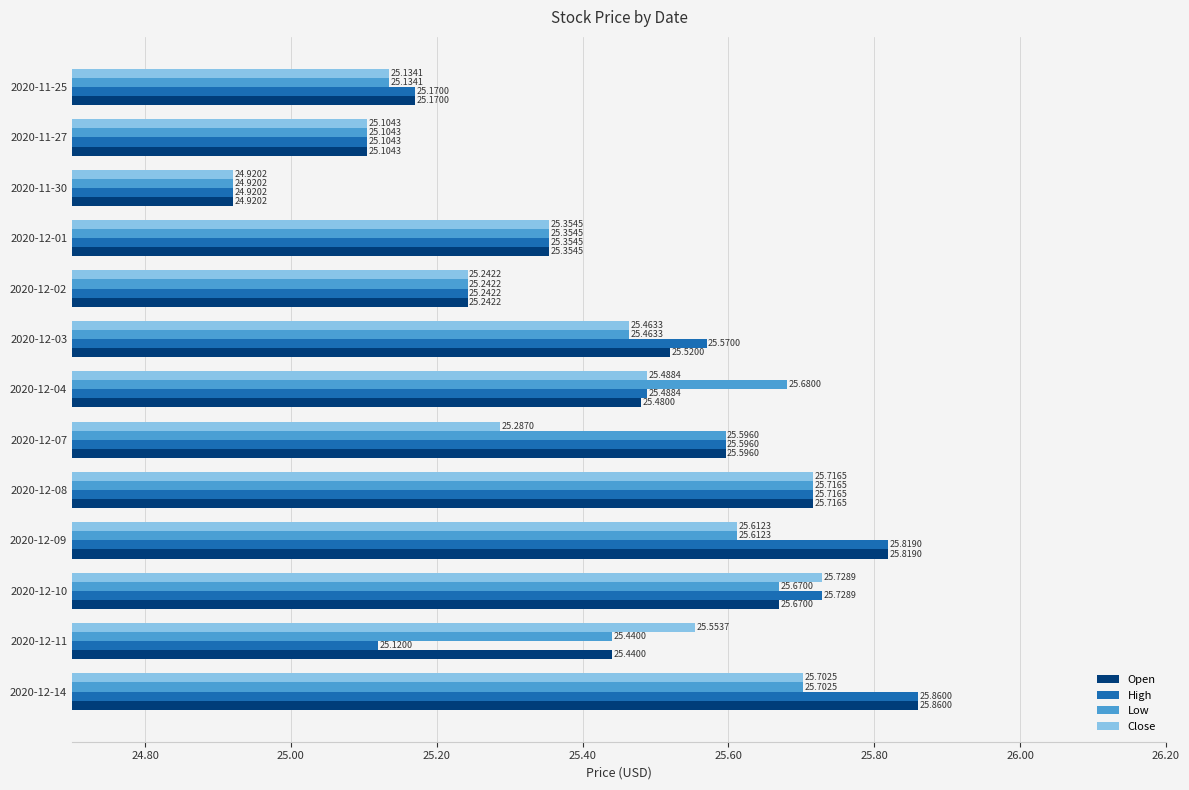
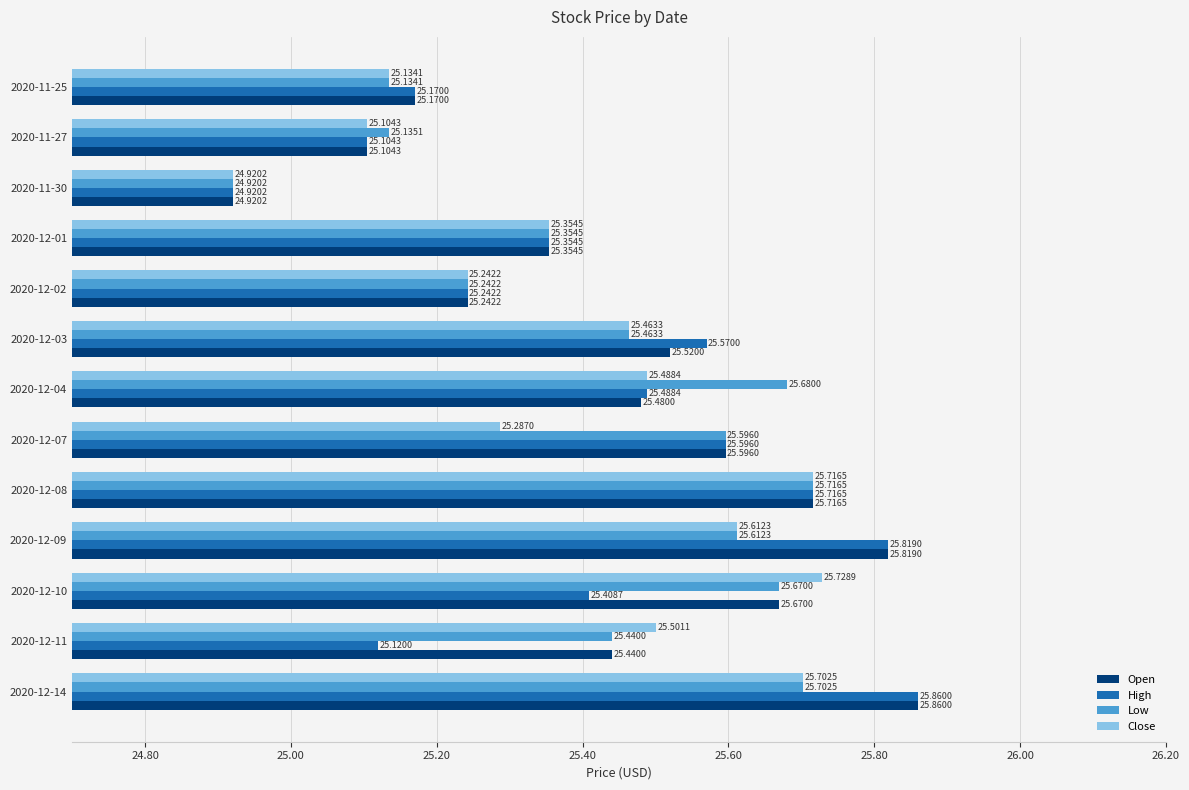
  {
    "Open": {
      "2020-11-25": 25.1700,
      "2020-11-27": 25.1043,
      "2020-11-30": 24.9202,
      "2020-12-01": 25.3545,
      "2020-12-02": 25.2422,
      "2020-12-03": 25.5200,
      "2020-12-04": 25.4800,
      "2020-12-07": 25.5960,
      "2020-12-08": 25.7165,
      "2020-12-09": 25.8190,
      "2020-12-10": 25.6700,
      "2020-12-11": 25.4400,
      "2020-12-14": 25.8600
    },
    "High": {
      "2020-11-25": 25.1700,
      "2020-11-27": 25.1043,
      "2020-11-30": 24.9202,
      "2020-12-01": 25.3545,
      "2020-12-02": 25.2422,
      "2020-12-03": 25.5700,
      "2020-12-04": 25.4884,
      "2020-12-07": 25.5960,
      "2020-12-08": 25.7165,
      "2020-12-09": 25.8190,
-     "2020-12-10": 25.7289,
+     "2020-12-10": 25.4087,
      "2020-12-11": 25.1200,
      "2020-12-14": 25.8600
    },
    "Low": {
      "2020-11-25": 25.1341,
-     "2020-11-27": 25.1043,
+     "2020-11-27": 25.1351,
      "2020-11-30": 24.9202,
      "2020-12-01": 25.3545,
      "2020-12-02": 25.2422,
      "2020-12-03": 25.4633,
      "2020-12-04": 25.6800,
      "2020-12-07": 25.5960,
      "2020-12-08": 25.7165,
      "2020-12-09": 25.6123,
      "2020-12-10": 25.6700,
      "2020-12-11": 25.4400,
      "2020-12-14": 25.7025
    },
    "Close": {
      "2020-11-25": 25.1341,
      "2020-11-27": 25.1043,
      "2020-11-30": 24.9202,
      "2020-12-01": 25.3545,
      "2020-12-02": 25.2422,
      "2020-12-03": 25.4633,
      "2020-12-04": 25.4884,
      "2020-12-07": 25.2870,
      "2020-12-08": 25.7165,
      "2020-12-09": 25.6123,
      "2020-12-10": 25.7289,
-     "2020-12-11": 25.5537,
+     "2020-12-11": 25.5011,
      "2020-12-14": 25.7025
    }
  }
